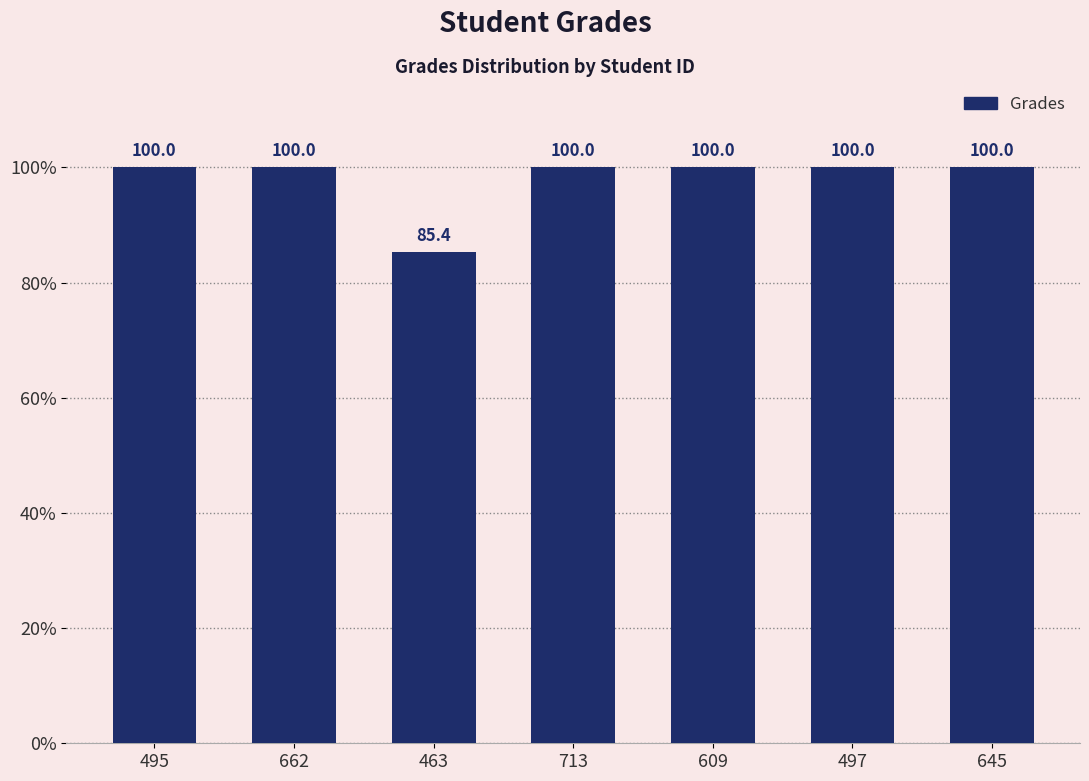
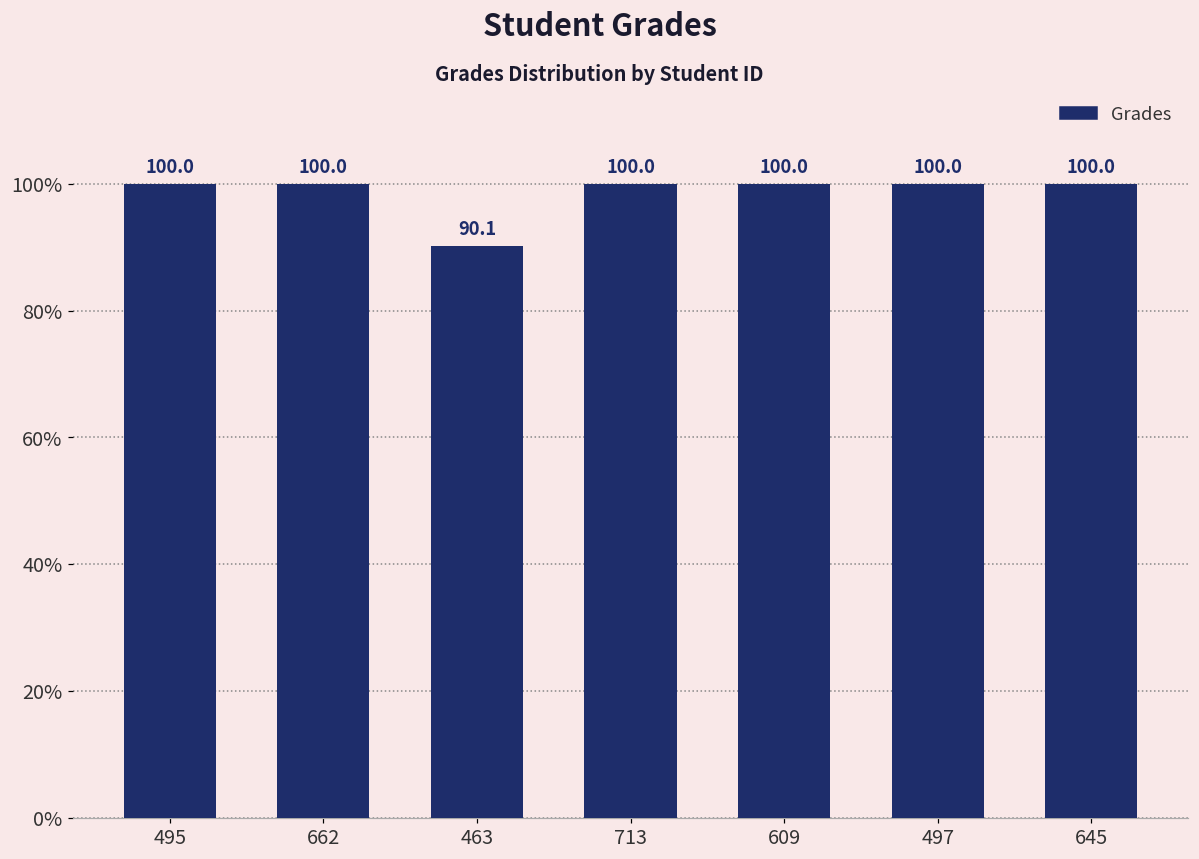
  {
    "495": 100.0,
    "662": 100.0,
-   "463": 85.4,
+   "463": 90.1,
    "713": 100.0,
    "609": 100.0,
    "497": 100.0,
    "645": 100.0
  }
